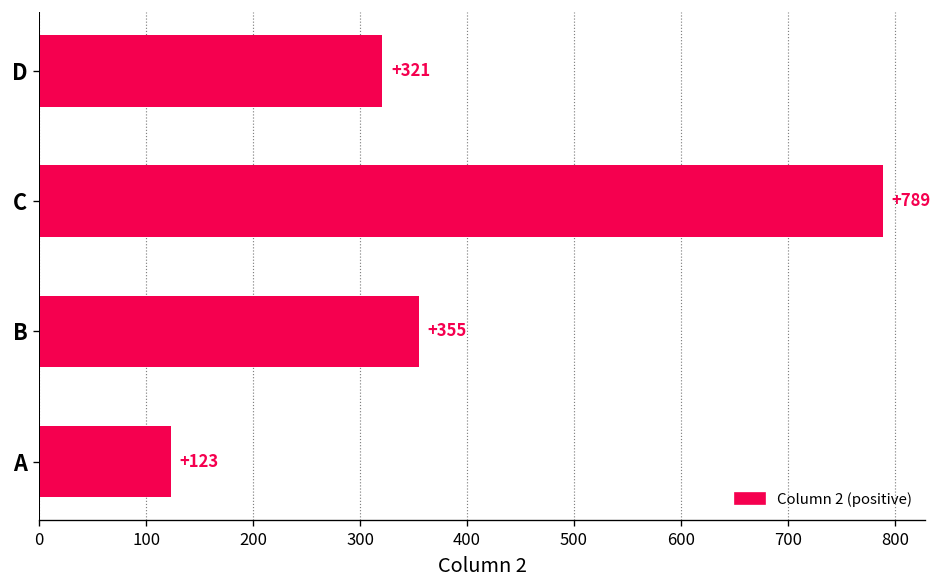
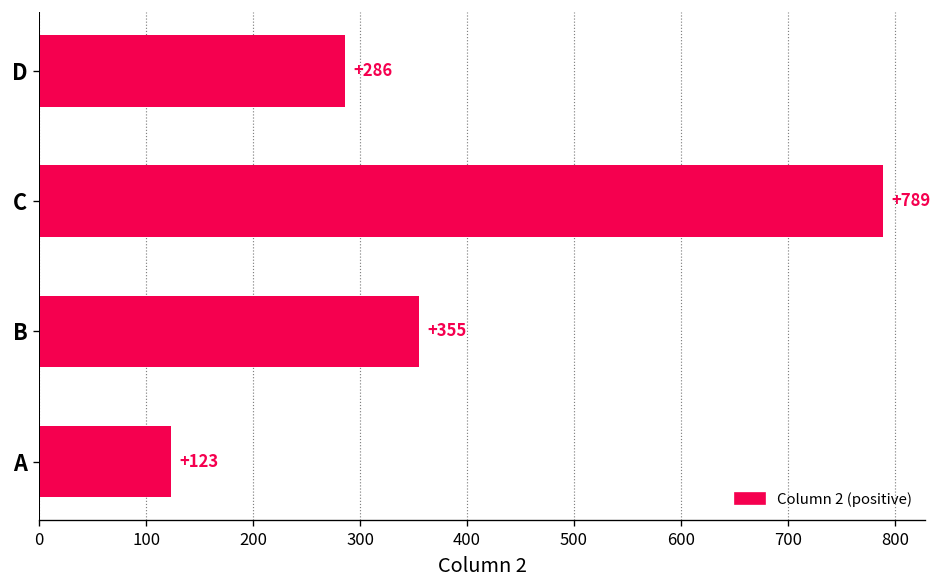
  {
-   "D": "+321",
+   "D": "+286",
    "C": "+789",
    "B": "+355",
    "A": "+123"
  }
